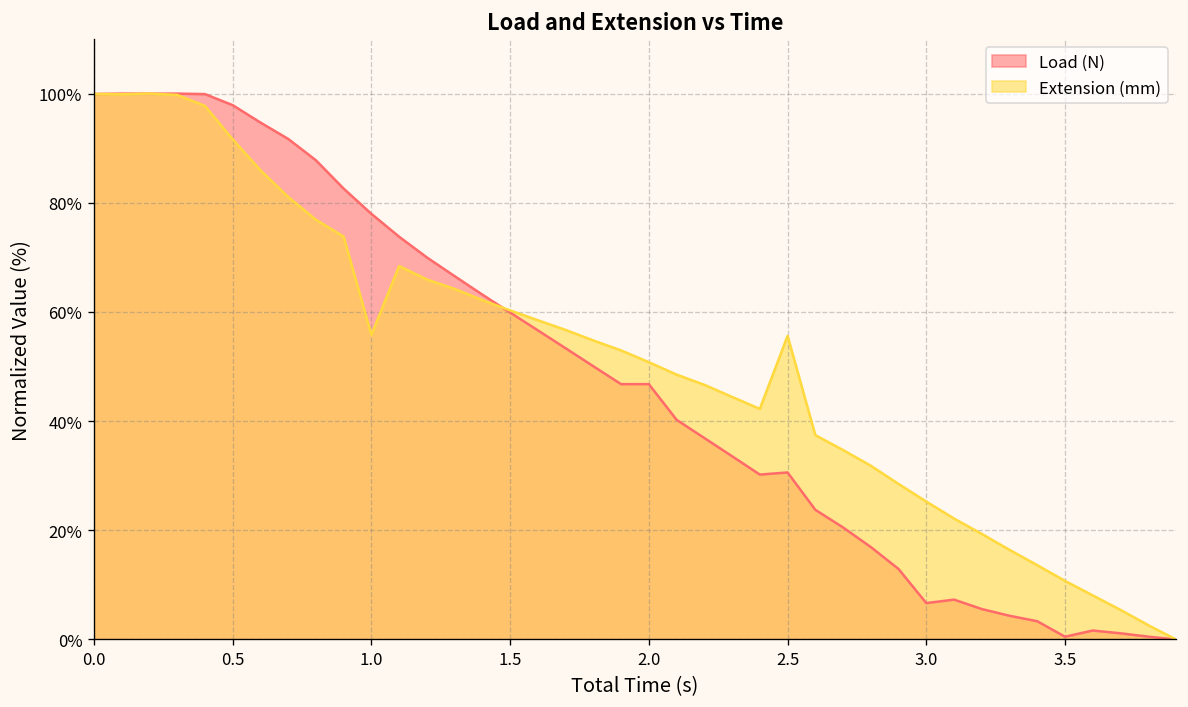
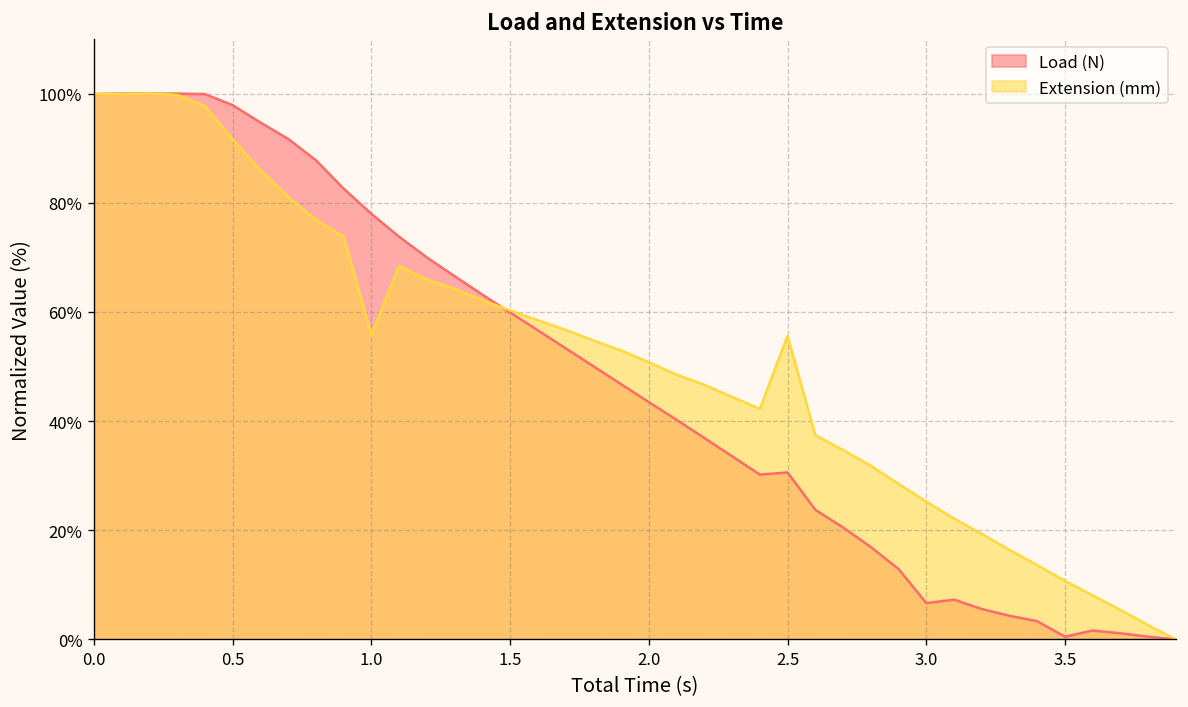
  {
    "Load (N)": {
      "0.5": "98%",
      "1.0": "78%",
-     "2.0": "47%",
+     "2.0": "43%",
      "2.5": "31%",
      "3.0": "7%",
      "3.5": "1%"
    },
    "Extension (mm)": {
      "0.5": "92%",
      "1.0": "56%",
      "2.0": "51%",
      "2.5": "56%",
      "3.0": "25%",
      "3.5": "11%"
    }
  }
